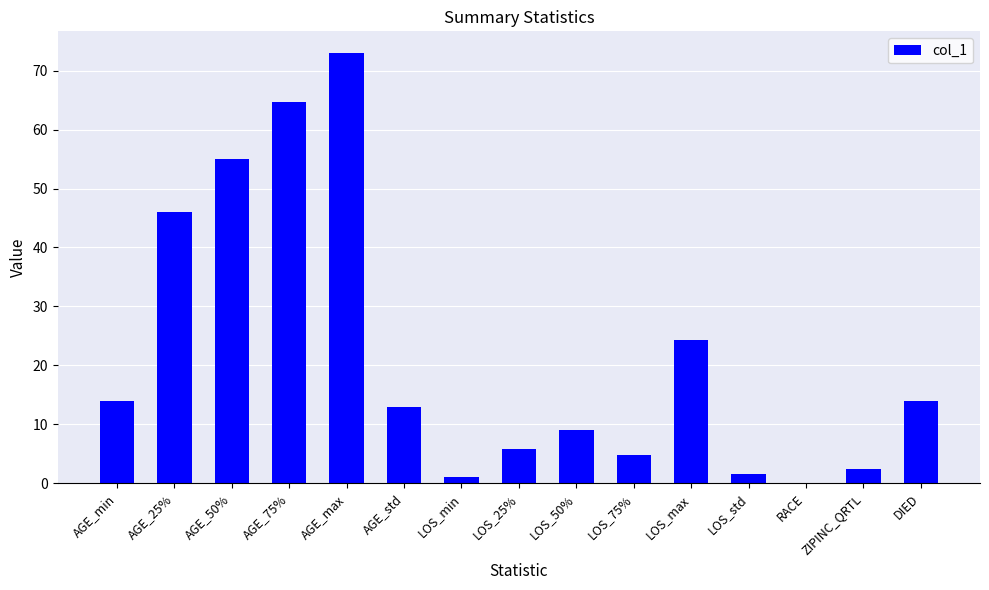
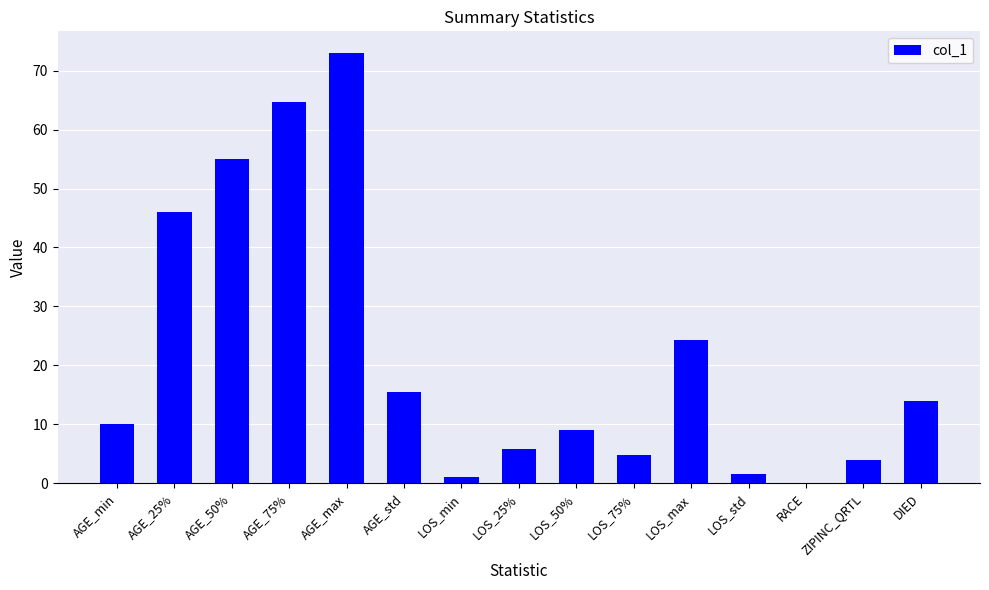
  {
-   "AGE_min": 14,
+   "AGE_min": 10,
    "AGE_25%": 46,
    "AGE_50%": 55,
    "AGE_75%": 65,
    "AGE_max": 73,
-   "AGE_std": 13,
+   "AGE_std": 15,
    "LOS_min": 1,
    "LOS_25%": 6,
    "LOS_50%": 9,
    "LOS_75%": 5,
    "LOS_max": 24,
    "LOS_std": 2,
    "RACE": 0,
-   "ZIPINC_QRTL": 3,
+   "ZIPINC_QRTL": 4,
    "DIED": 14
  }
